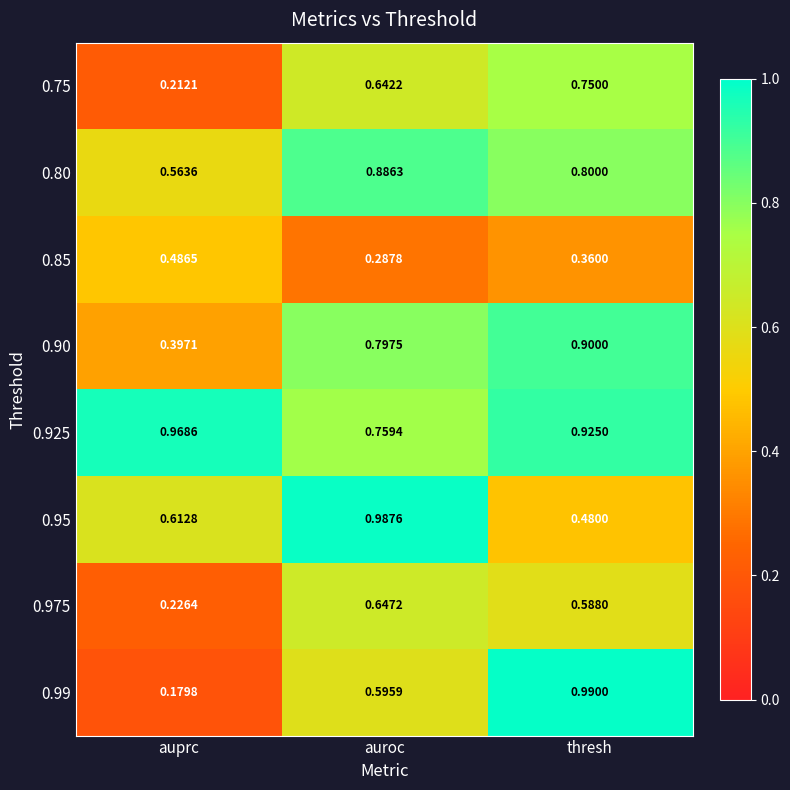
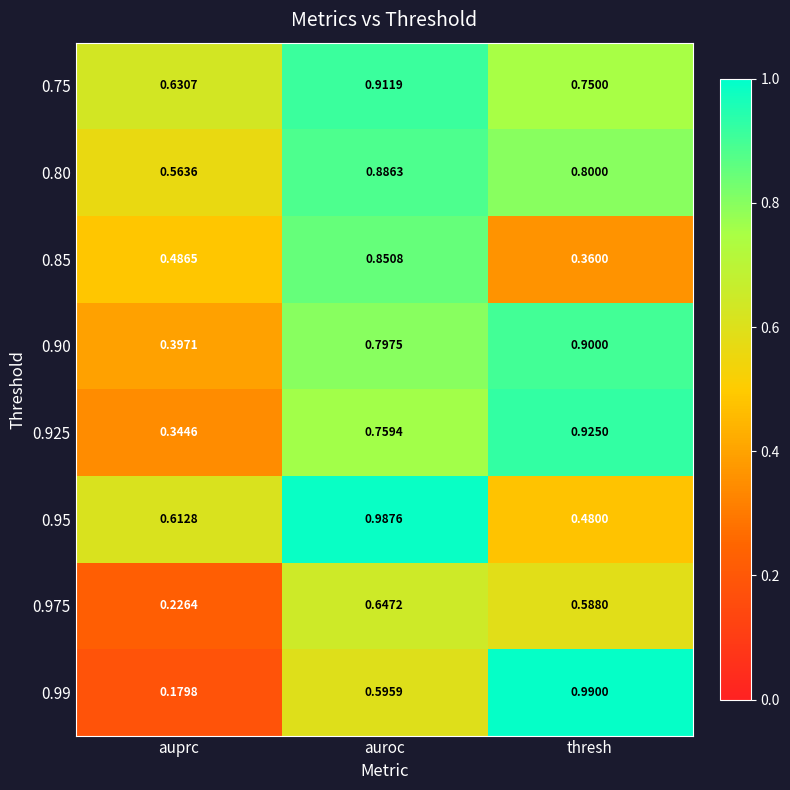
  {
    "0.75": {
-     "auprc": 0.2121,
-     "auroc": 0.6422,
+     "auprc": 0.6307,
+     "auroc": 0.9119,
      "thresh": 0.7500
    },
    "0.80": {
      "auprc": 0.5636,
      "auroc": 0.8863,
      "thresh": 0.8000
    },
    "0.85": {
      "auprc": 0.4865,
-     "auroc": 0.2878,
+     "auroc": 0.8508,
      "thresh": 0.3600
    },
    "0.90": {
      "auprc": 0.3971,
      "auroc": 0.7975,
      "thresh": 0.9000
    },
    "0.925": {
-     "auprc": 0.9686,
+     "auprc": 0.3446,
      "auroc": 0.7594,
      "thresh": 0.9250
    },
    "0.95": {
      "auprc": 0.6128,
      "auroc": 0.9876,
      "thresh": 0.4800
    },
    "0.975": {
      "auprc": 0.2264,
      "auroc": 0.6472,
      "thresh": 0.5880
    },
    "0.99": {
      "auprc": 0.1798,
      "auroc": 0.5959,
      "thresh": 0.9900
    }
  }
